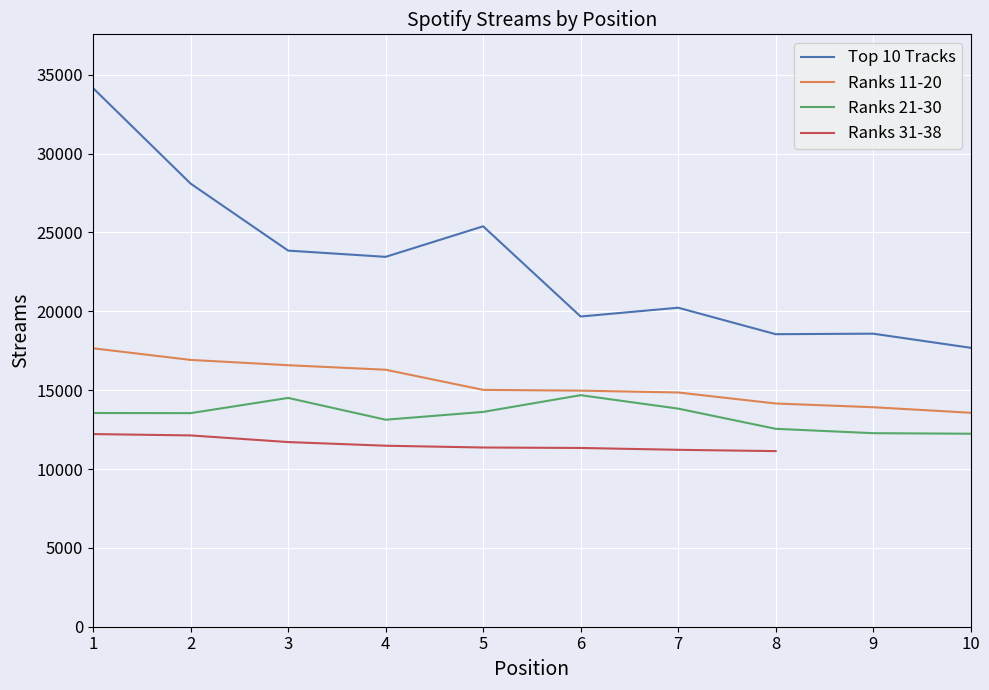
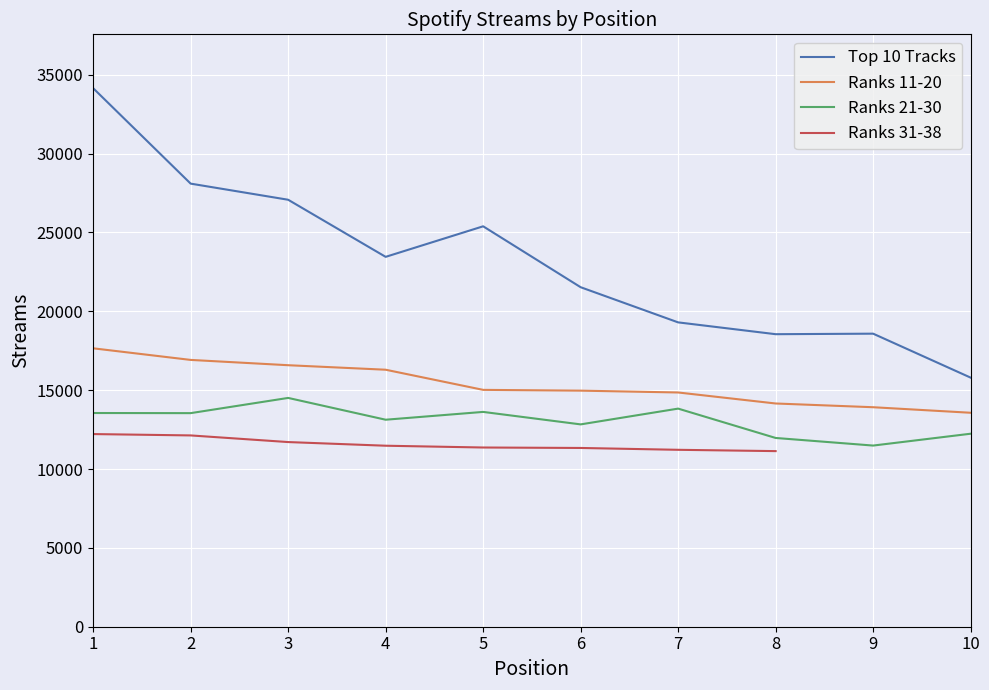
  {
    "Top 10 Tracks": {
      "1": 34100,
      "2": 28100,
-     "3": 23800,
+     "3": 27100,
      "4": 23500,
      "5": 25400,
-     "6": 19700,
-     "7": 20200,
+     "6": 21500,
+     "7": 19300,
      "8": 18500,
      "9": 18600,
-     "10": 17700
+     "10": 15800
    },
    "Ranks 21-30": {
      "1": 13600,
      "2": 13500,
      "3": 14500,
      "4": 13100,
      "5": 13600,
-     "6": 14700,
+     "6": 12800,
      "7": 13800,
-     "8": 12600,
-     "9": 12300,
+     "8": 12000,
+     "9": 11500,
      "10": 12200
    }
  }
